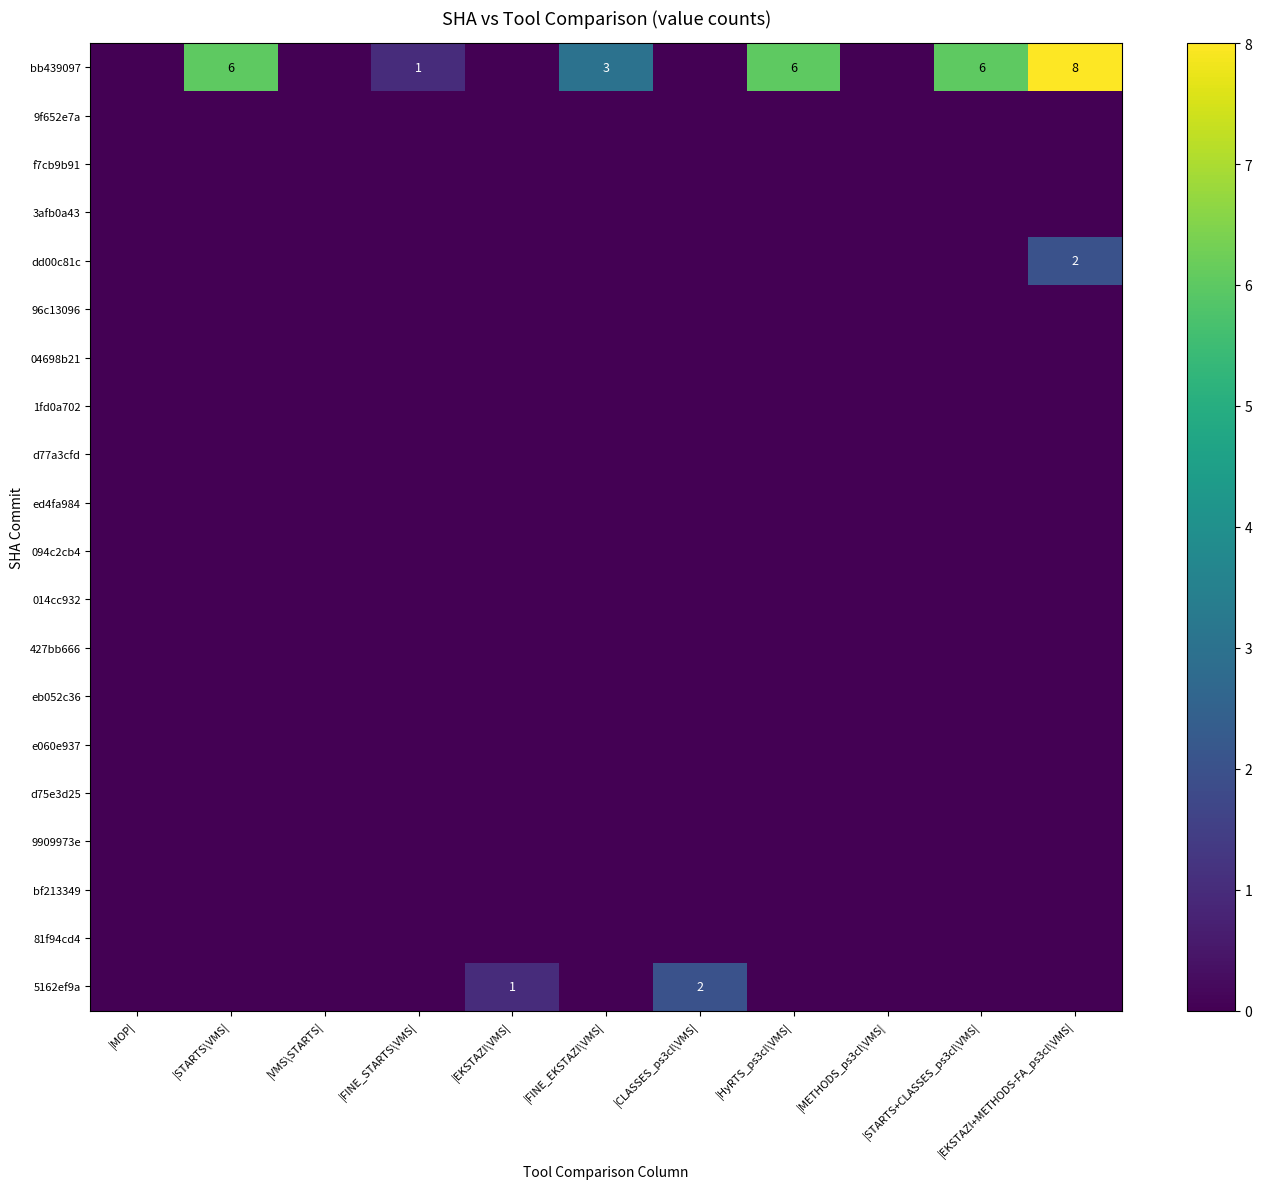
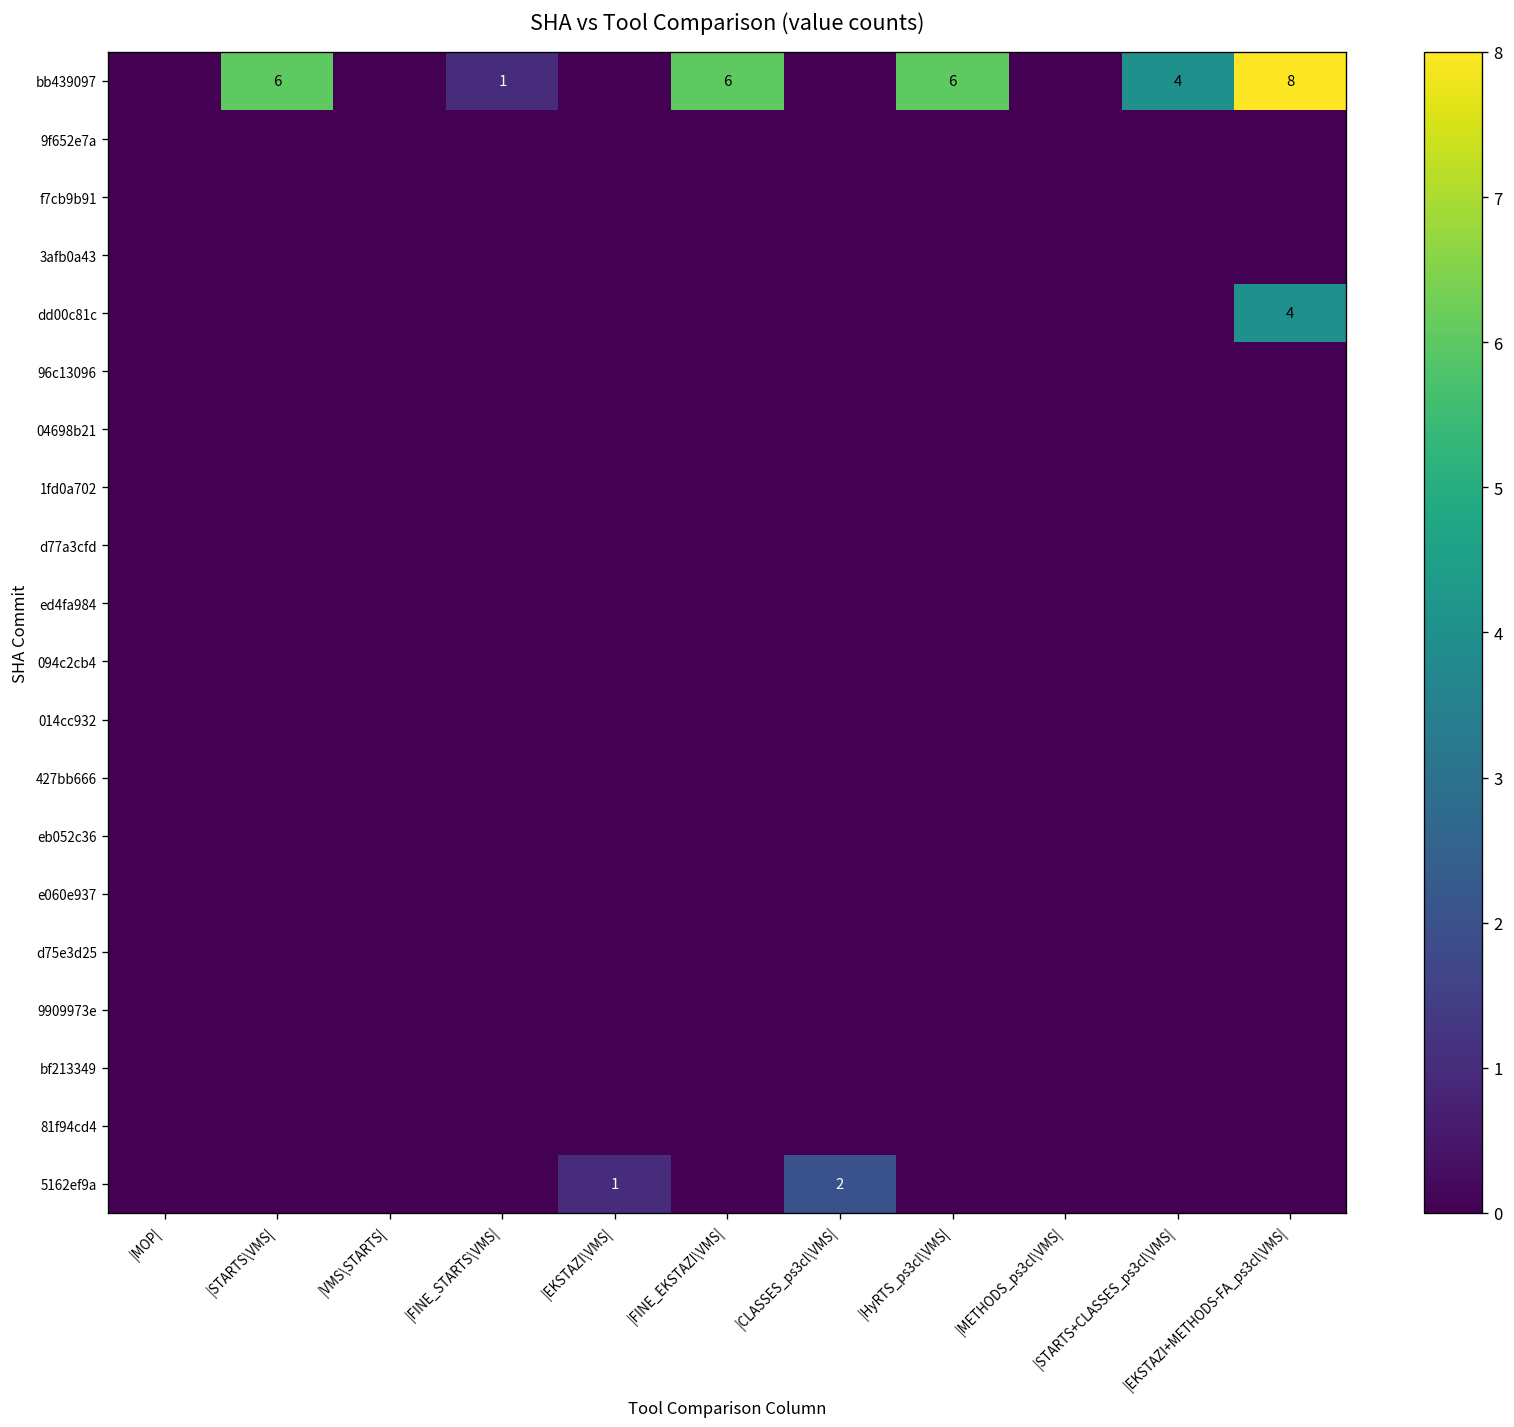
  {
    "bb439097": {
      "|STARTS\\VMS|": 6,
      "|FINE_STARTS\\VMS|": 1,
-     "|FINE_EKSTAZI\\VMS|": 3,
+     "|FINE_EKSTAZI\\VMS|": 6,
      "|HyRTS_ps3cl\\VMS|": 6,
-     "|STARTS+CLASSES_ps3cl\\VMS|": 6,
+     "|STARTS+CLASSES_ps3cl\\VMS|": 4,
      "|EKSTAZI+METHODS-FA_ps3cl\\VMS|": 8
    },
    "dd00c81c": {
-     "|EKSTAZI+METHODS-FA_ps3cl\\VMS|": 2
+     "|EKSTAZI+METHODS-FA_ps3cl\\VMS|": 4
    },
    "5162ef9a": {
      "|EKSTAZI\\VMS|": 1,
      "|CLASSES_ps3cl\\VMS|": 2
    }
  }
